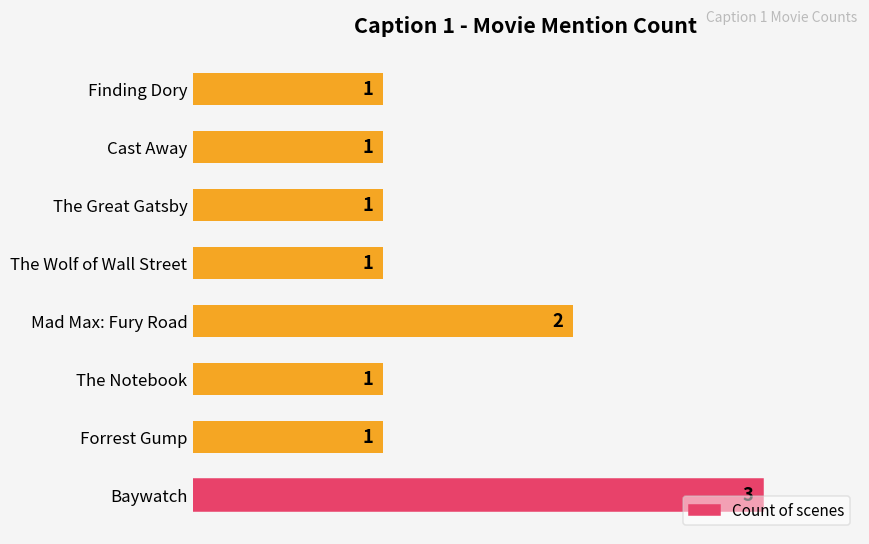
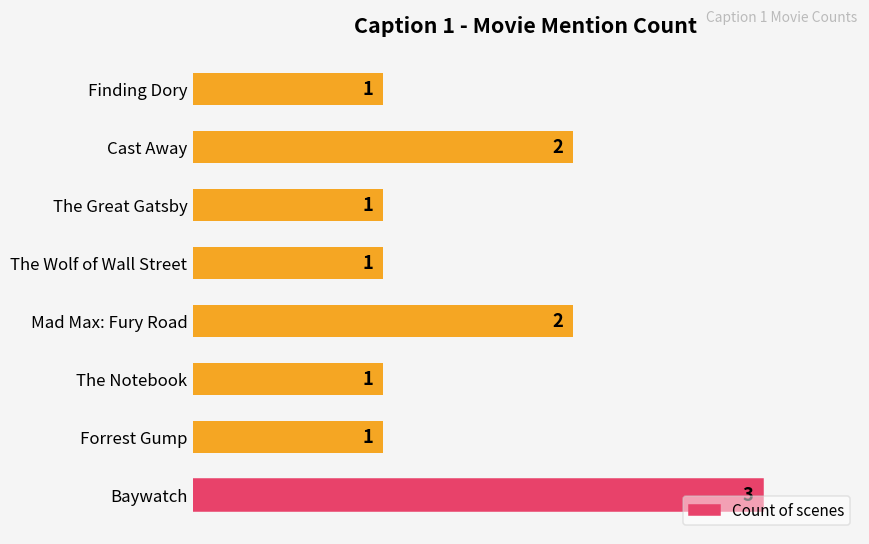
  {
    "Finding Dory": 1,
-   "Cast Away": 1,
+   "Cast Away": 2,
    "The Great Gatsby": 1,
    "The Wolf of Wall Street": 1,
    "Mad Max: Fury Road": 2,
    "The Notebook": 1,
    "Forrest Gump": 1
  }
